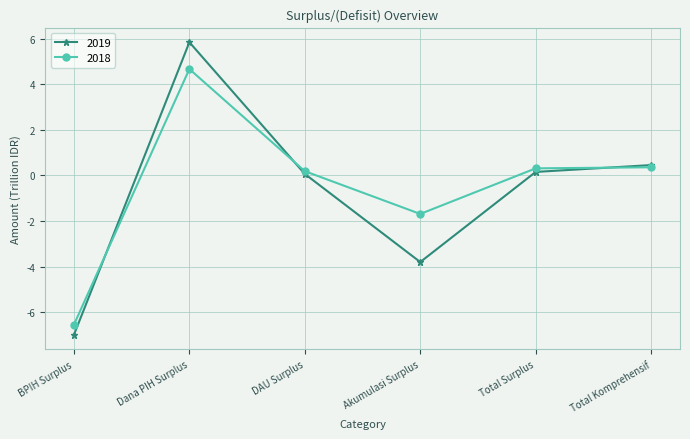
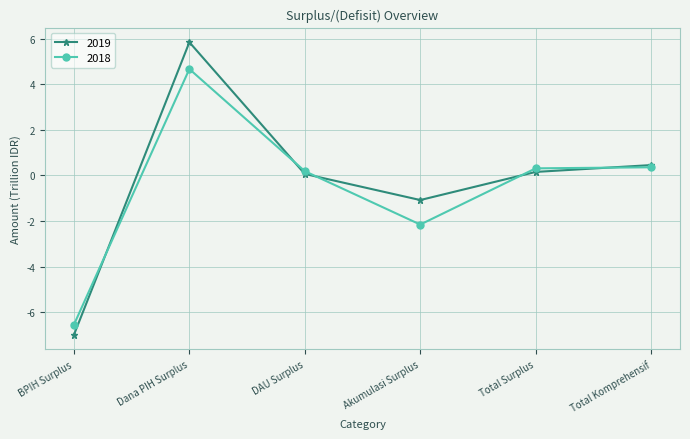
  {
    "2019": {
      "BPIH Surplus": -7.0,
      "Dana PIH Surplus": 5.8,
      "DAU Surplus": 0.1,
-     "Akumulasi Surplus": -3.8,
+     "Akumulasi Surplus": -1.1,
      "Total Surplus": 0.2
    },
    "2018": {
      "BPIH Surplus": -6.5,
      "Dana PIH Surplus": 4.7,
      "DAU Surplus": 0.2,
-     "Akumulasi Surplus": -1.7,
+     "Akumulasi Surplus": -2.2,
      "Total Surplus": 0.3
    }
  }
